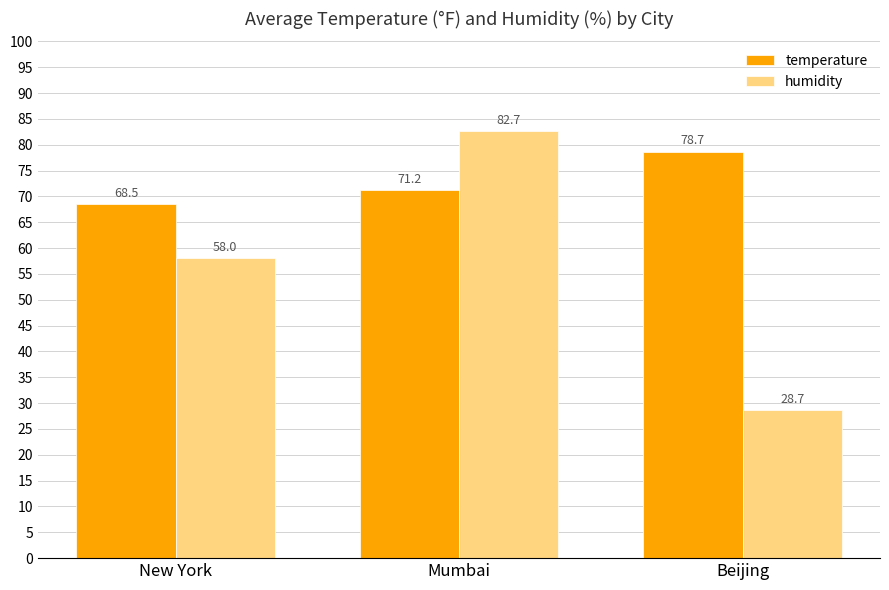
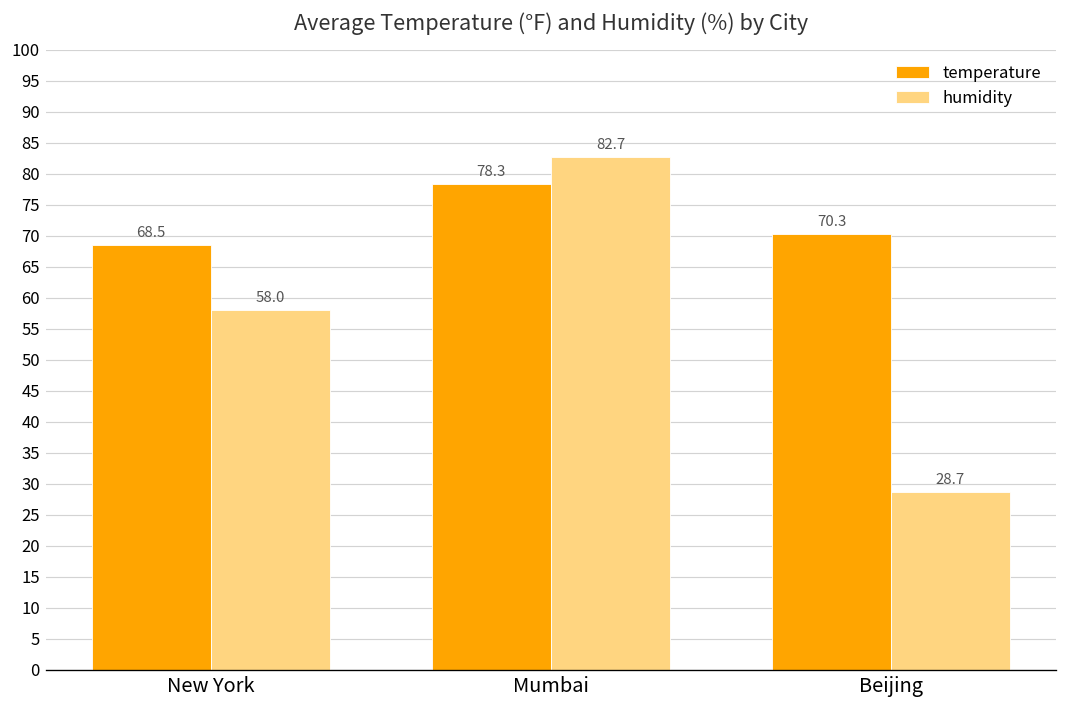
  {
    "temperature": {
      "New York": 68.5,
-     "Mumbai": 71.2,
-     "Beijing": 78.7
+     "Mumbai": 78.3,
+     "Beijing": 70.3
    },
    "humidity": {
      "New York": 58.0,
      "Mumbai": 82.7,
      "Beijing": 28.7
    }
  }
